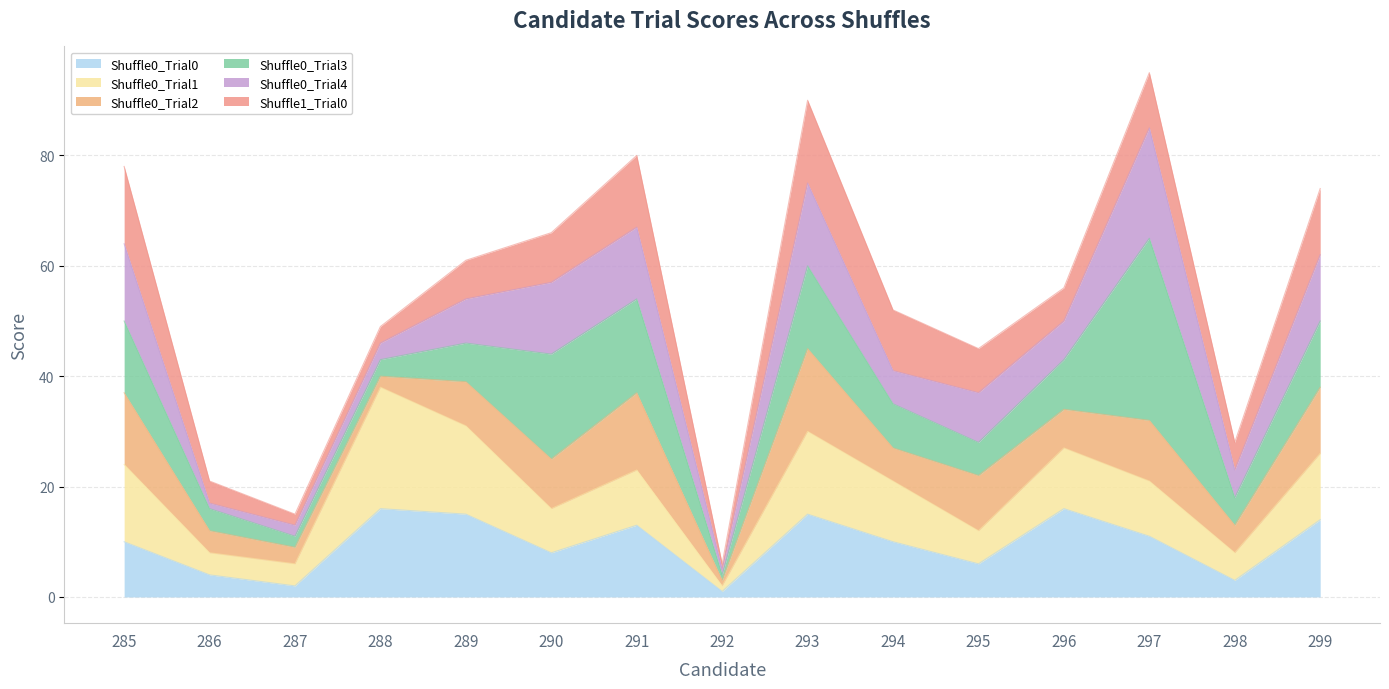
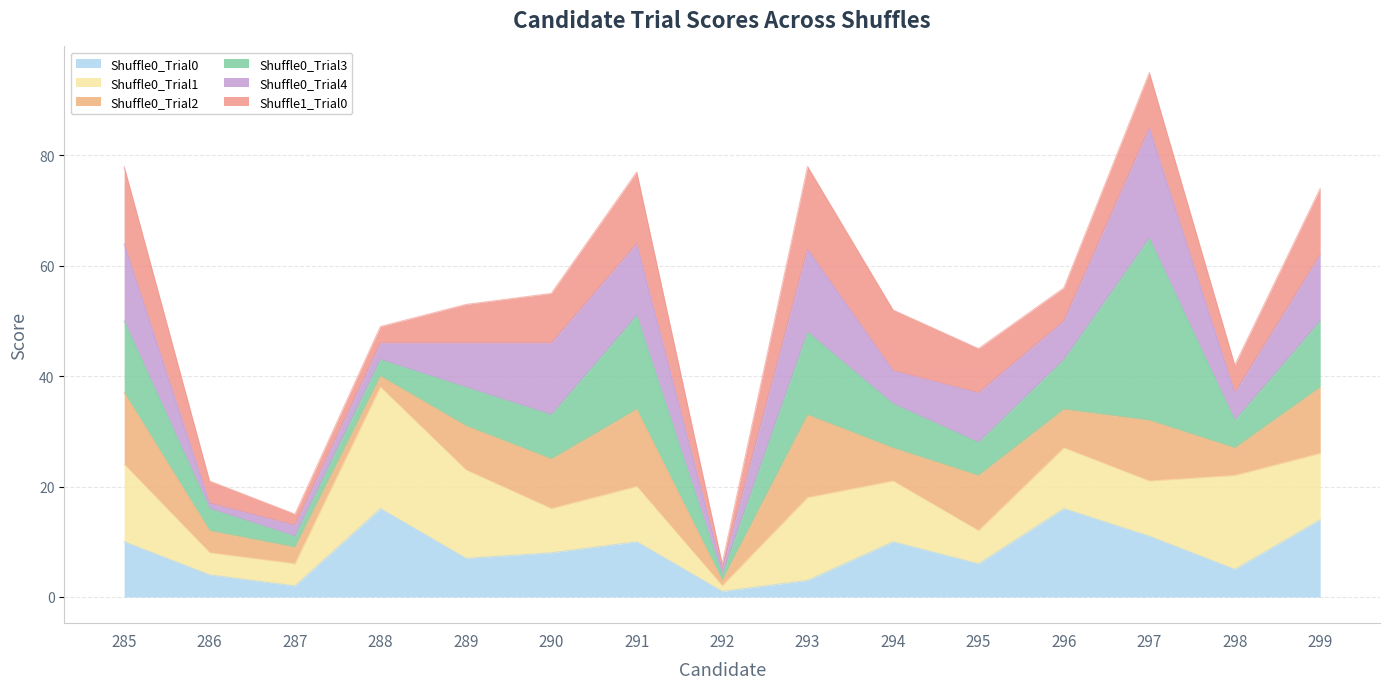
  {
    "Shuffle0_Trial0": {
      "285": 10,
      "286": 4,
      "287": 2,
      "288": 16,
-     "289": 15,
+     "289": 7,
      "290": 8,
-     "291": 13,
+     "291": 10,
      "292": 1,
-     "293": 15,
+     "293": 3,
      "294": 10,
      "295": 6,
      "296": 16,
      "297": 11,
-     "298": 3,
+     "298": 5,
      "299": 14
    },
    "Shuffle0_Trial1": {
      "285": 14,
      "286": 4,
      "287": 4,
      "288": 22,
      "289": 16,
      "290": 8,
      "291": 10,
      "292": 1,
      "293": 15,
      "294": 11,
      "295": 6,
      "296": 11,
      "297": 10,
-     "298": 5,
+     "298": 17,
      "299": 12
    },
    "Shuffle0_Trial3": {
      "285": 13,
      "286": 4,
      "287": 2,
      "288": 3,
      "289": 7,
-     "290": 19,
+     "290": 8,
      "291": 17,
      "292": 1,
      "293": 15,
      "294": 8,
      "295": 6,
      "296": 9,
      "297": 33,
      "298": 5,
      "299": 12
    },
    "Shuffle0_Trial4": {
      "285": 14,
      "286": 1,
      "287": 2,
      "288": 3,
      "289": 8,
      "290": 13,
      "291": 13,
      "292": 1,
      "293": 15,
      "294": 6,
      "295": 9,
      "296": 7,
      "297": 20,
      "298": 5,
      "299": 12
    }
  }
